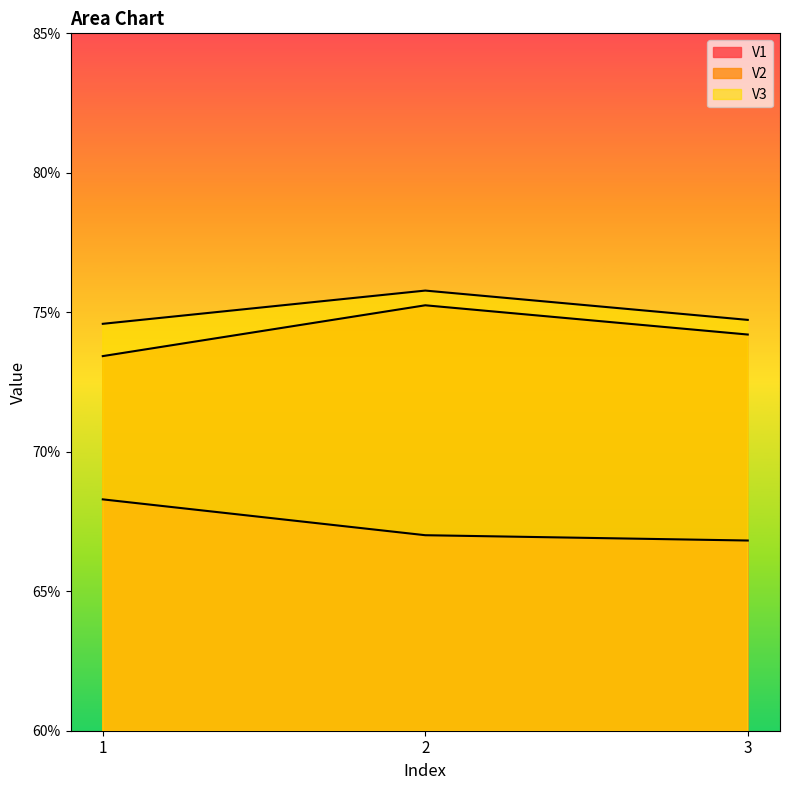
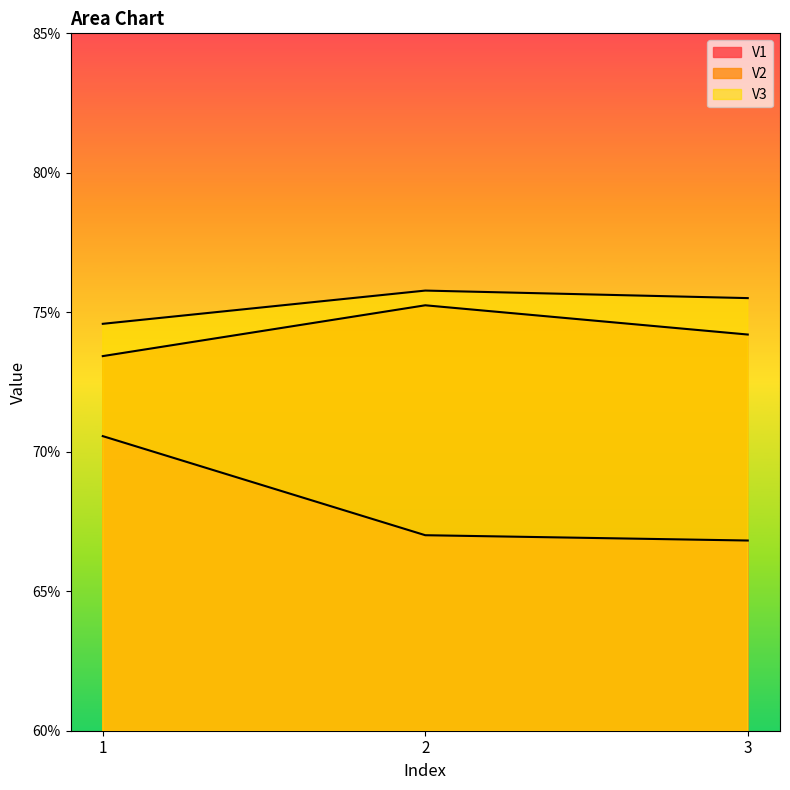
  {
    "V1": {
-     "1": "68.3%",
+     "1": "70.6%",
      "2": "67.0%",
      "3": "66.8%"
    },
    "V2": {
      "1": "73.4%",
      "2": "75.3%",
      "3": "74.2%"
    },
    "V3": {
      "1": "74.6%",
      "2": "75.8%",
-     "3": "74.7%"
+     "3": "75.5%"
    }
  }
